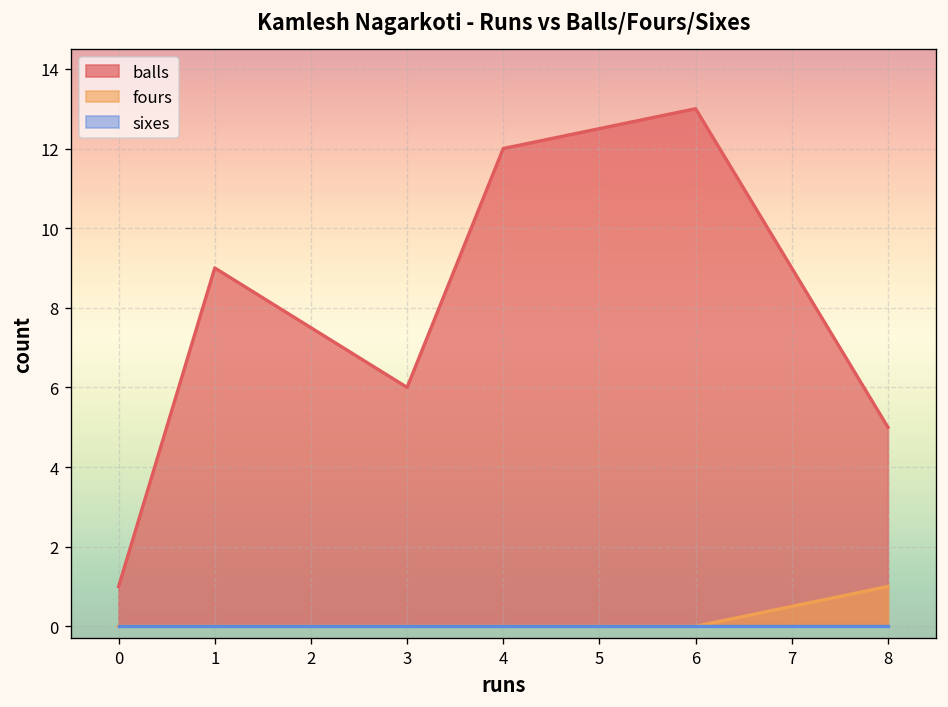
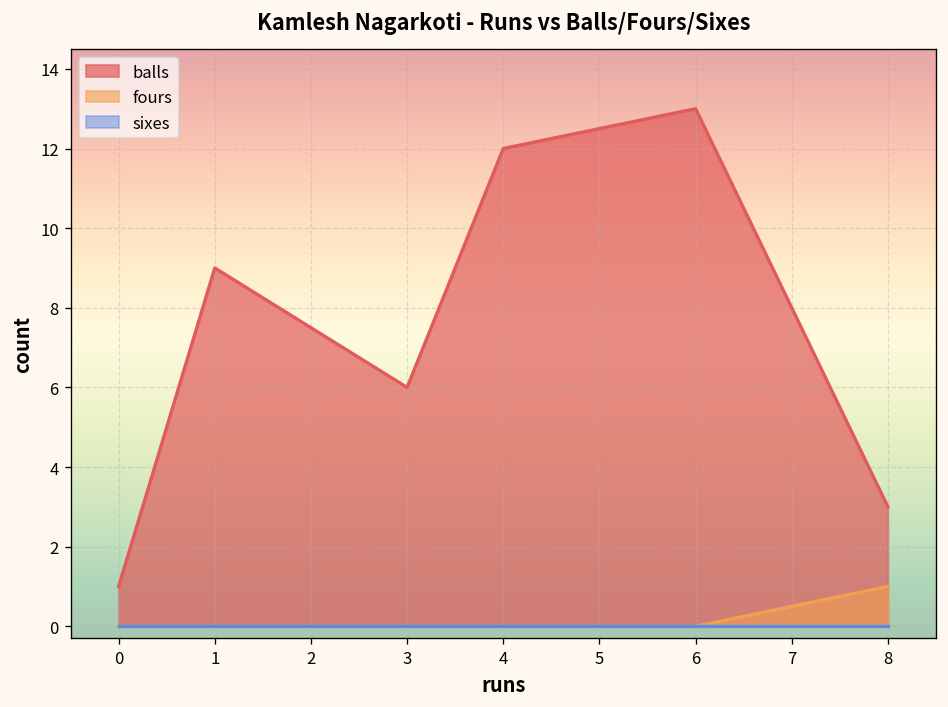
  {
    "balls": {
      "0": 1,
      "1": 9,
      "3": 6,
      "4": 12,
      "6": 13,
-     "8": 5
+     "8": 3
    },
    "fours": {
      "8": 1
    },
    "sixes": {
      "8": 0
    }
  }
